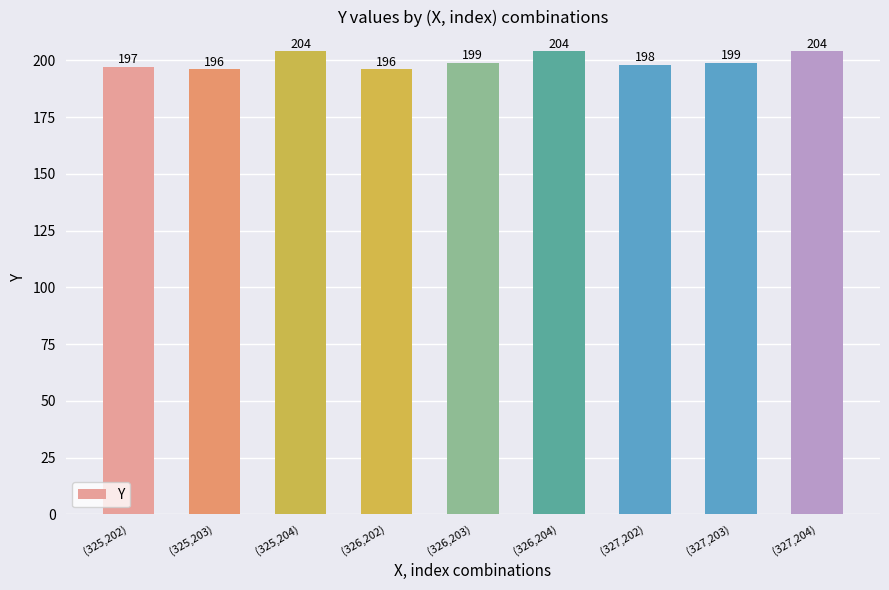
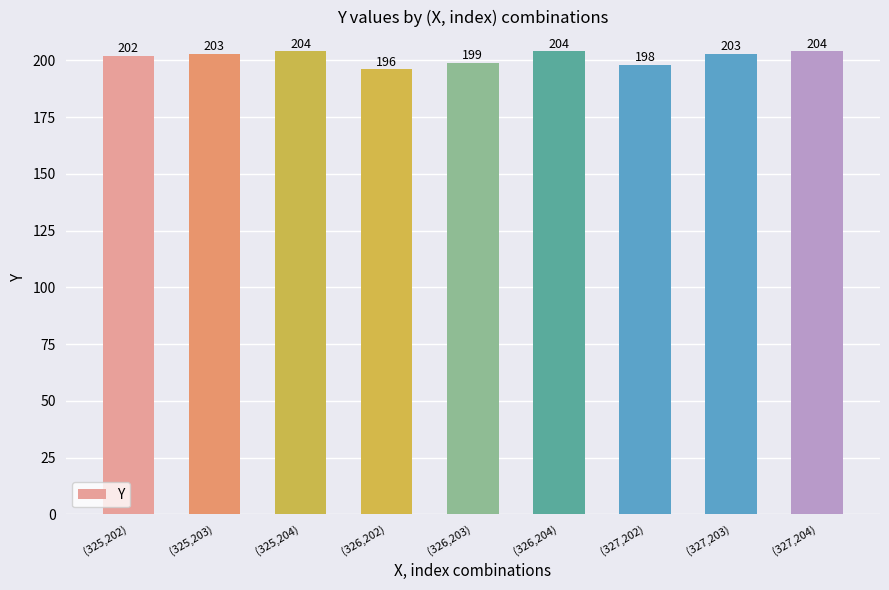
  {
-   "(325,202)": 197,
-   "(325,203)": 196,
+   "(325,202)": 202,
+   "(325,203)": 203,
    "(325,204)": 204,
    "(326,202)": 196,
    "(326,203)": 199,
    "(326,204)": 204,
    "(327,202)": 198,
-   "(327,203)": 199,
+   "(327,203)": 203,
    "(327,204)": 204
  }
